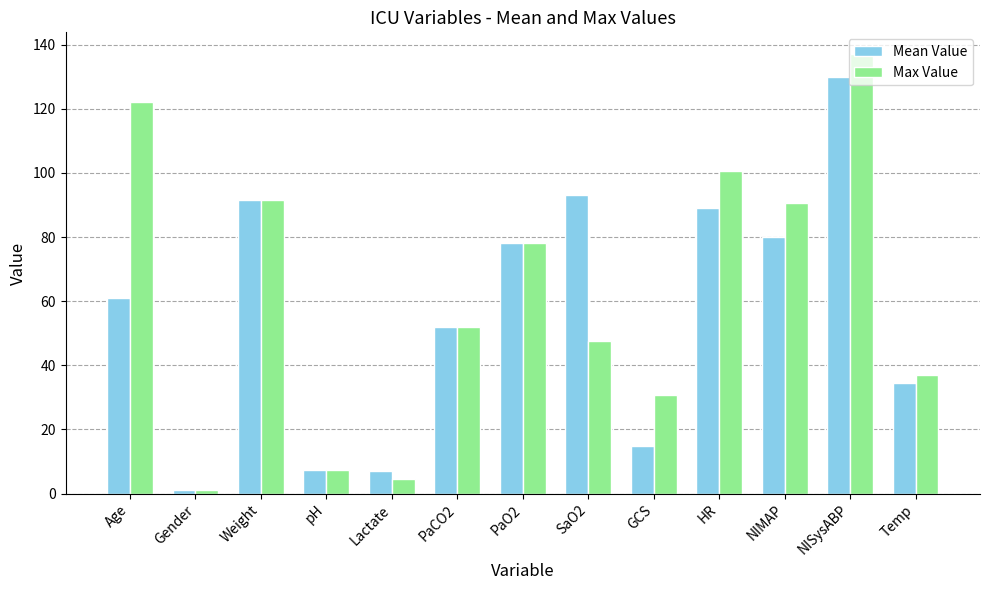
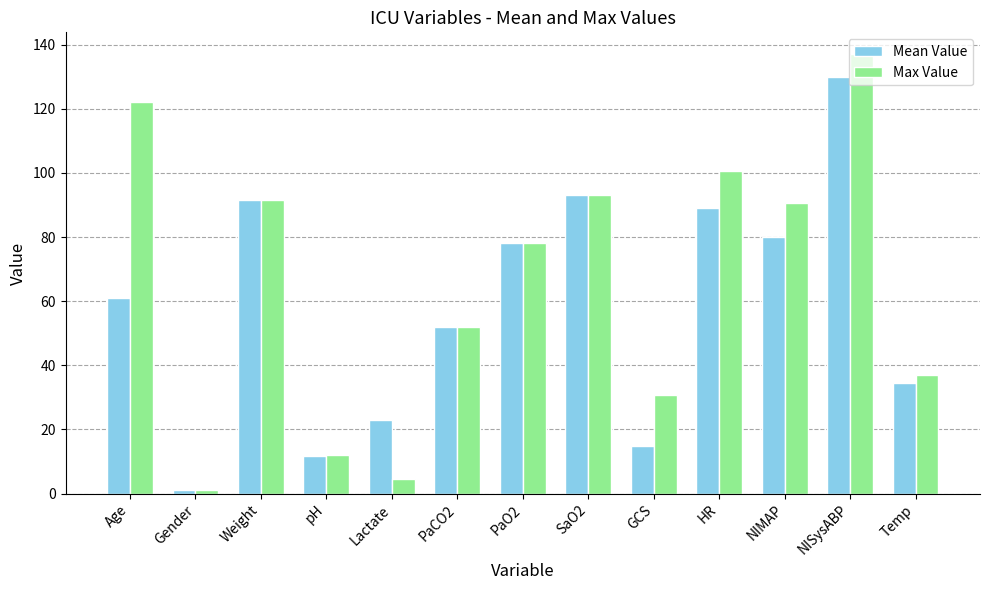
  {
    "Mean Value": {
      "Age": 61,
      "Gender": 1,
      "Weight": 92,
-     "pH": 7,
-     "Lactate": 7,
+     "pH": 12,
+     "Lactate": 23,
      "PaCO2": 52,
      "PaO2": 78,
      "SaO2": 93,
      "GCS": 15,
      "HR": 89,
      "NIMAP": 80,
      "NISysABP": 130,
      "Temp": 35
    },
    "Max Value": {
      "Age": 122,
      "Gender": 1,
      "Weight": 92,
-     "pH": 7,
+     "pH": 12,
      "Lactate": 5,
      "PaCO2": 52,
      "PaO2": 78,
-     "SaO2": 48,
+     "SaO2": 93,
      "GCS": 31,
      "HR": 101,
      "NIMAP": 91,
      "Temp": 37
    }
  }
